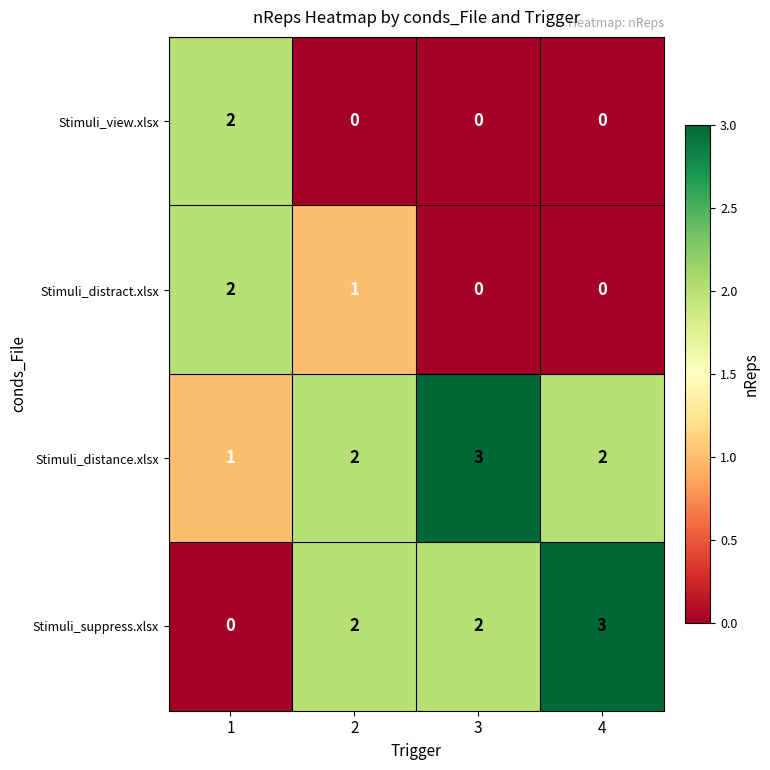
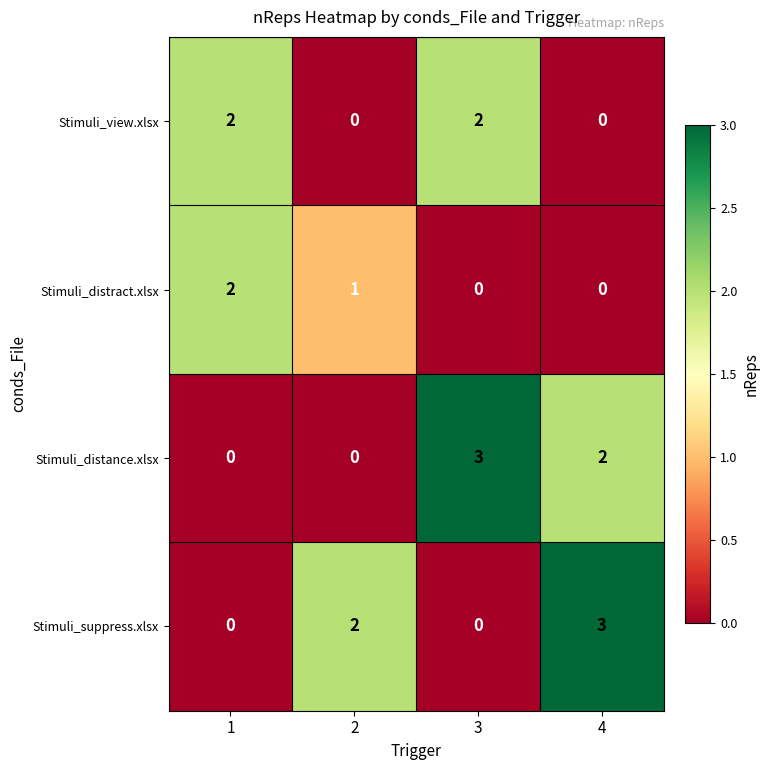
  {
    "Stimuli_view.xlsx": {
      "1": 2,
      "2": 0,
-     "3": 0,
+     "3": 2,
      "4": 0
    },
    "Stimuli_distract.xlsx": {
      "1": 2,
      "2": 1,
      "3": 0,
      "4": 0
    },
    "Stimuli_distance.xlsx": {
-     "1": 1,
-     "2": 2,
+     "1": 0,
+     "2": 0,
      "3": 3,
      "4": 2
    },
    "Stimuli_suppress.xlsx": {
      "1": 0,
      "2": 2,
-     "3": 2,
+     "3": 0,
      "4": 3
    }
  }
